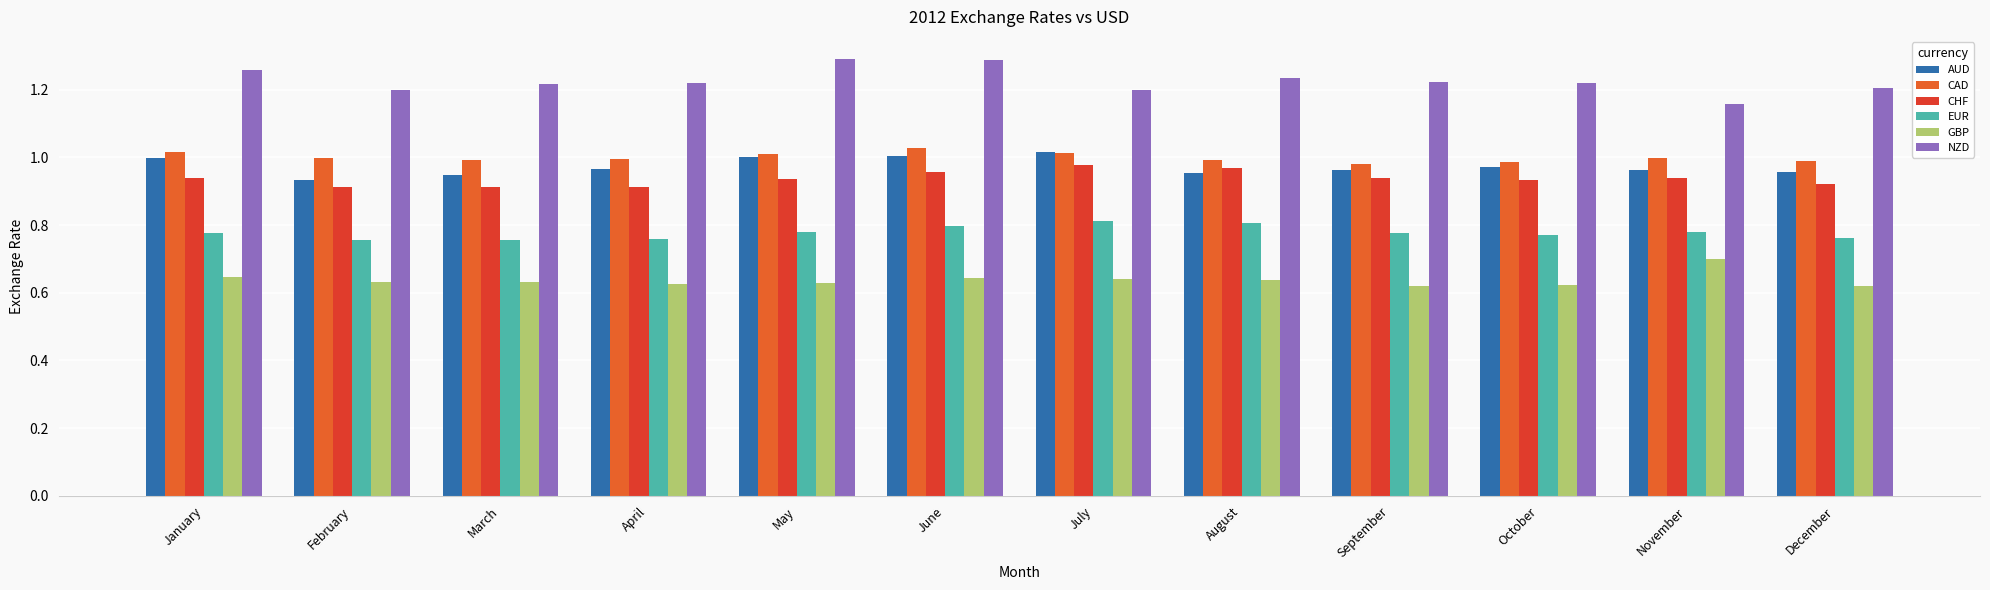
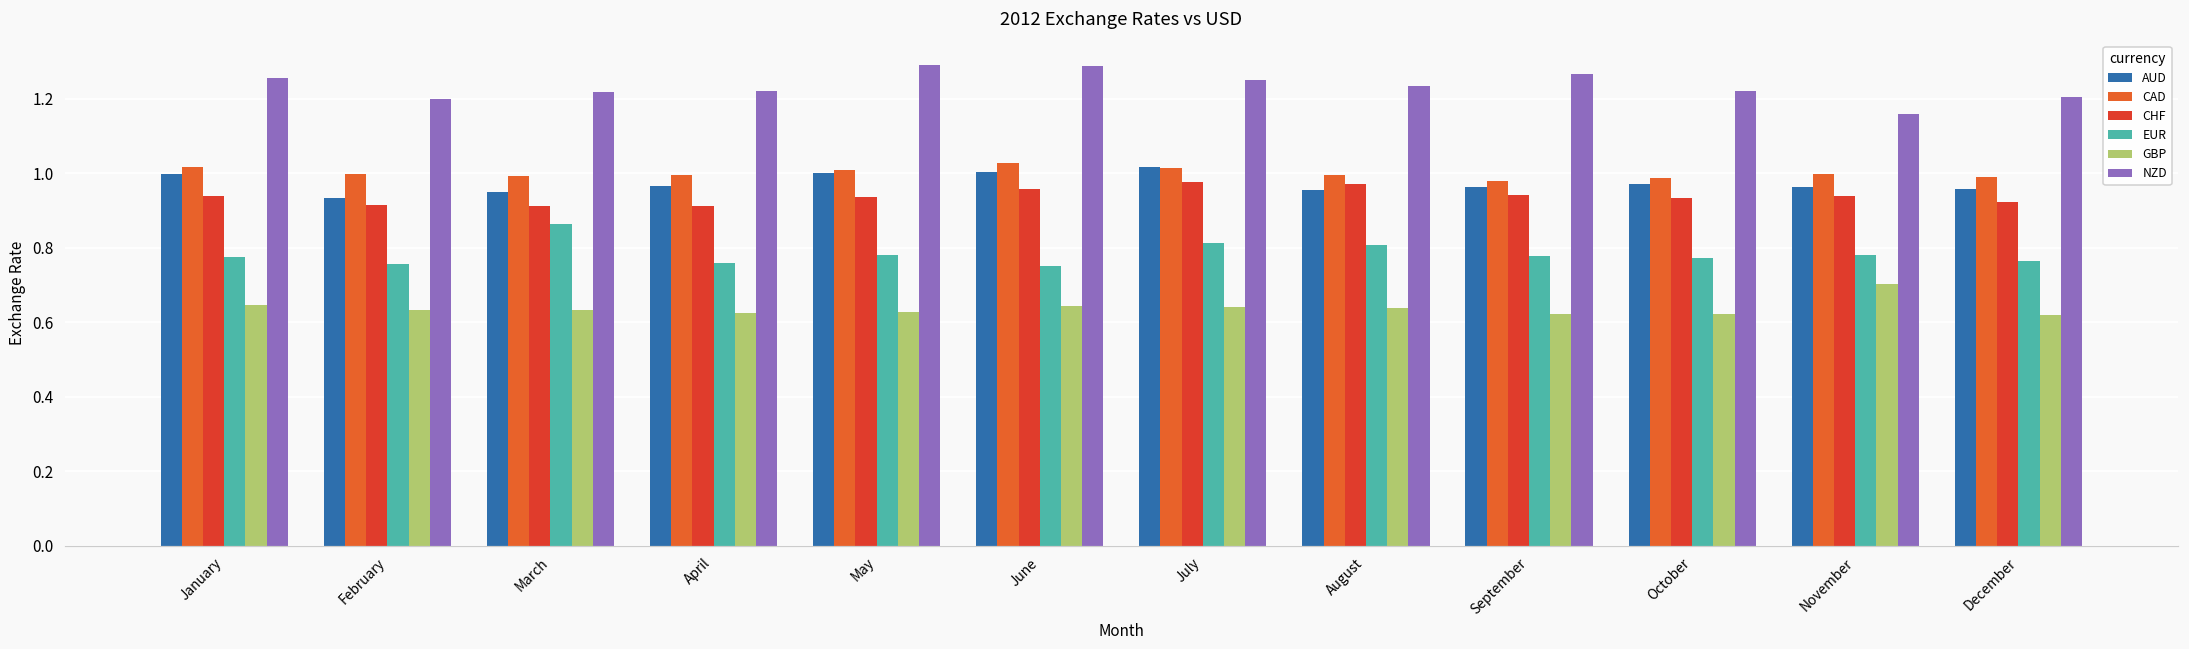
  {
    "AUD": {
      "January": 1.00,
      "February": 0.93,
      "March": 0.95,
      "April": 0.97,
      "May": 1.00,
      "June": 1.00,
      "July": 1.02,
      "August": 0.95,
      "September": 0.96,
      "October": 0.97,
      "November": 0.96,
      "December": 0.96
    },
    "EUR": {
      "January": 0.78,
      "February": 0.76,
-     "March": 0.76,
+     "March": 0.86,
      "April": 0.76,
      "May": 0.78,
-     "June": 0.80,
+     "June": 0.75,
      "July": 0.81,
      "August": 0.81,
      "September": 0.78,
      "October": 0.77,
      "November": 0.78,
      "December": 0.76
    },
    "GBP": {
      "January": 0.65,
      "February": 0.63,
      "March": 0.63,
      "April": 0.63,
      "May": 0.63,
      "June": 0.64,
      "July": 0.64,
      "August": 0.64,
      "September": 0.62,
      "October": 0.62,
      "November": 0.70,
      "December": 0.62
    },
    "NZD": {
      "January": 1.26,
      "February": 1.20,
      "March": 1.22,
      "April": 1.22,
      "May": 1.29,
      "June": 1.29,
-     "July": 1.20,
+     "July": 1.25,
      "August": 1.23,
-     "September": 1.22,
+     "September": 1.26,
      "October": 1.22,
      "November": 1.16,
      "December": 1.21
    }
  }
